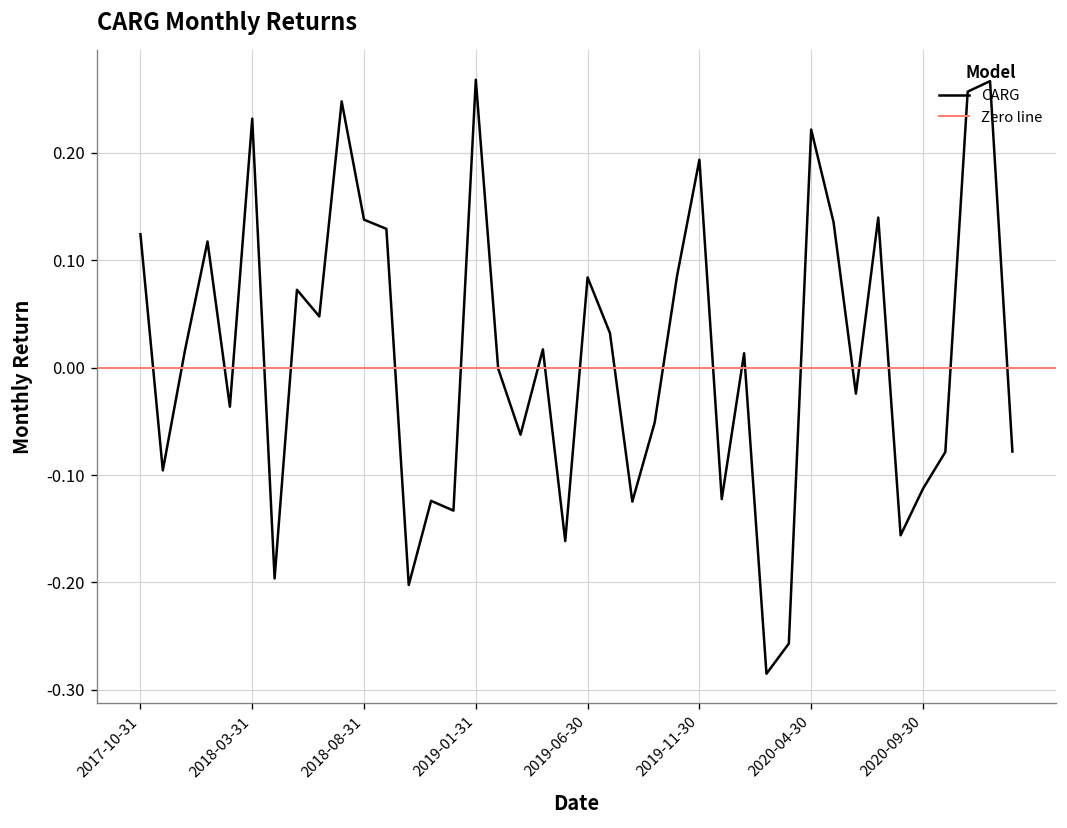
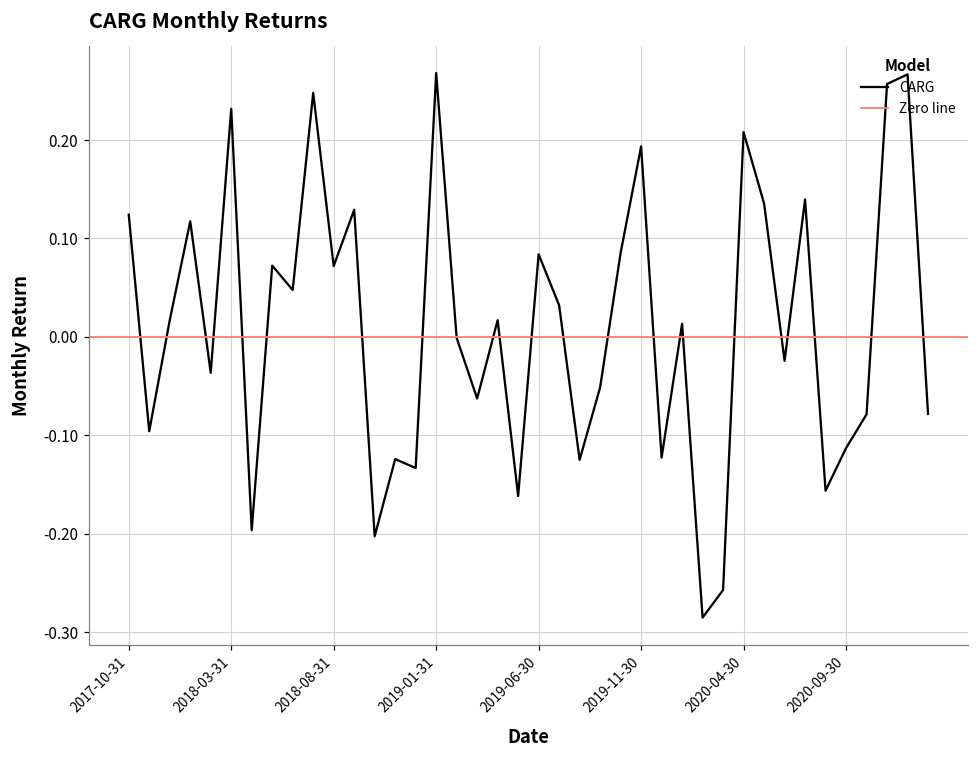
  {
    "2017-10-31": 0.12,
    "2018-03-31": 0.23,
-   "2018-08-31": 0.14,
+   "2018-08-31": 0.07,
    "2019-01-31": 0.27,
    "2019-06-30": 0.08,
    "2019-11-30": 0.19,
-   "2020-04-30": 0.22,
+   "2020-04-30": 0.21,
    "2020-09-30": -0.11
  }
